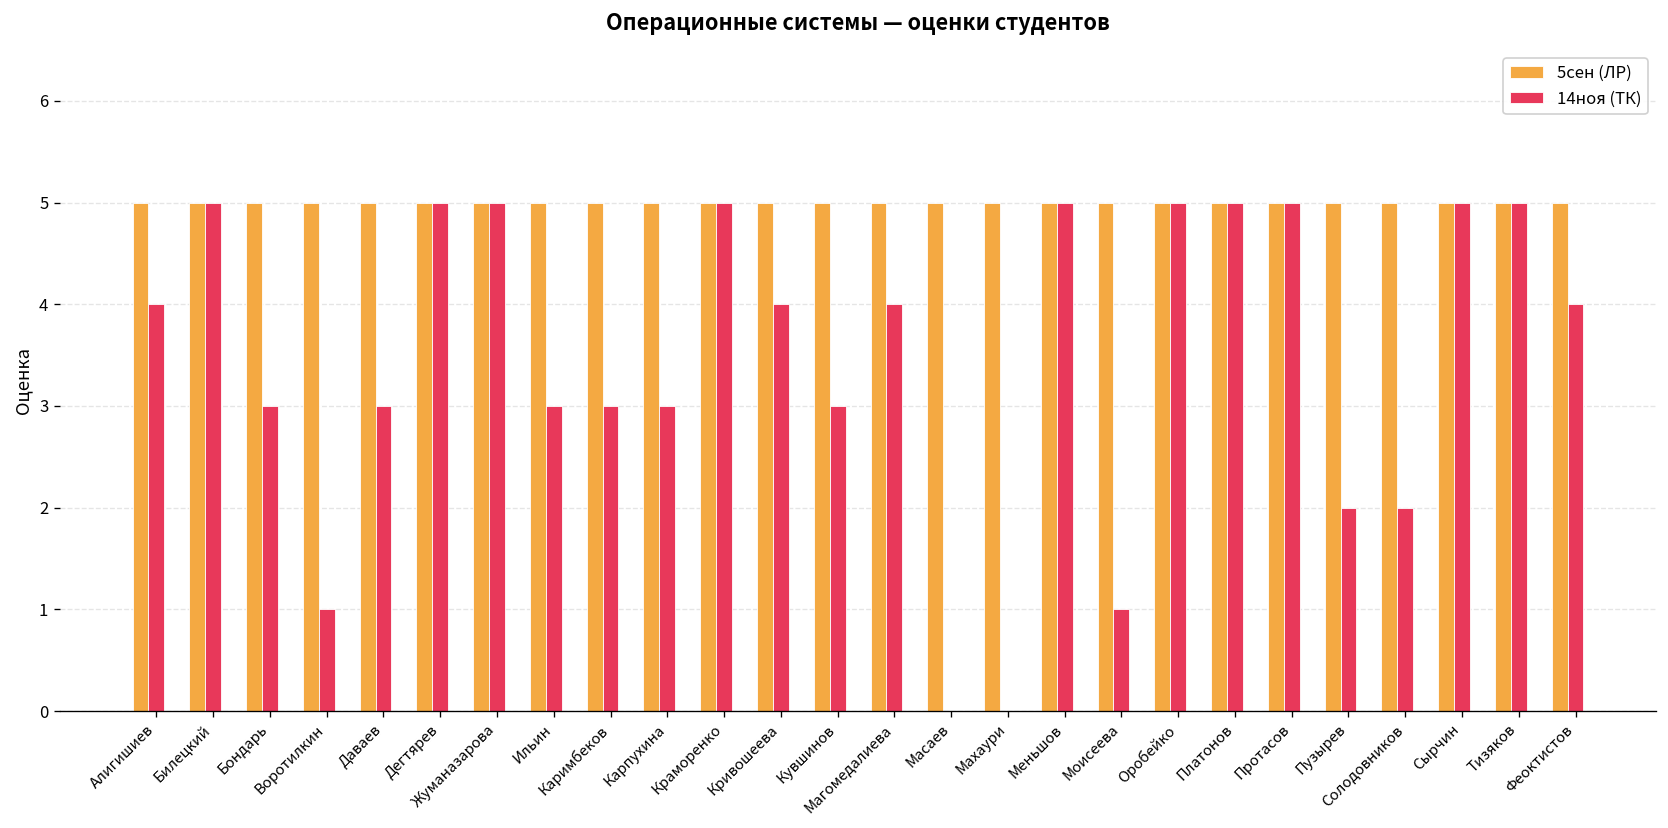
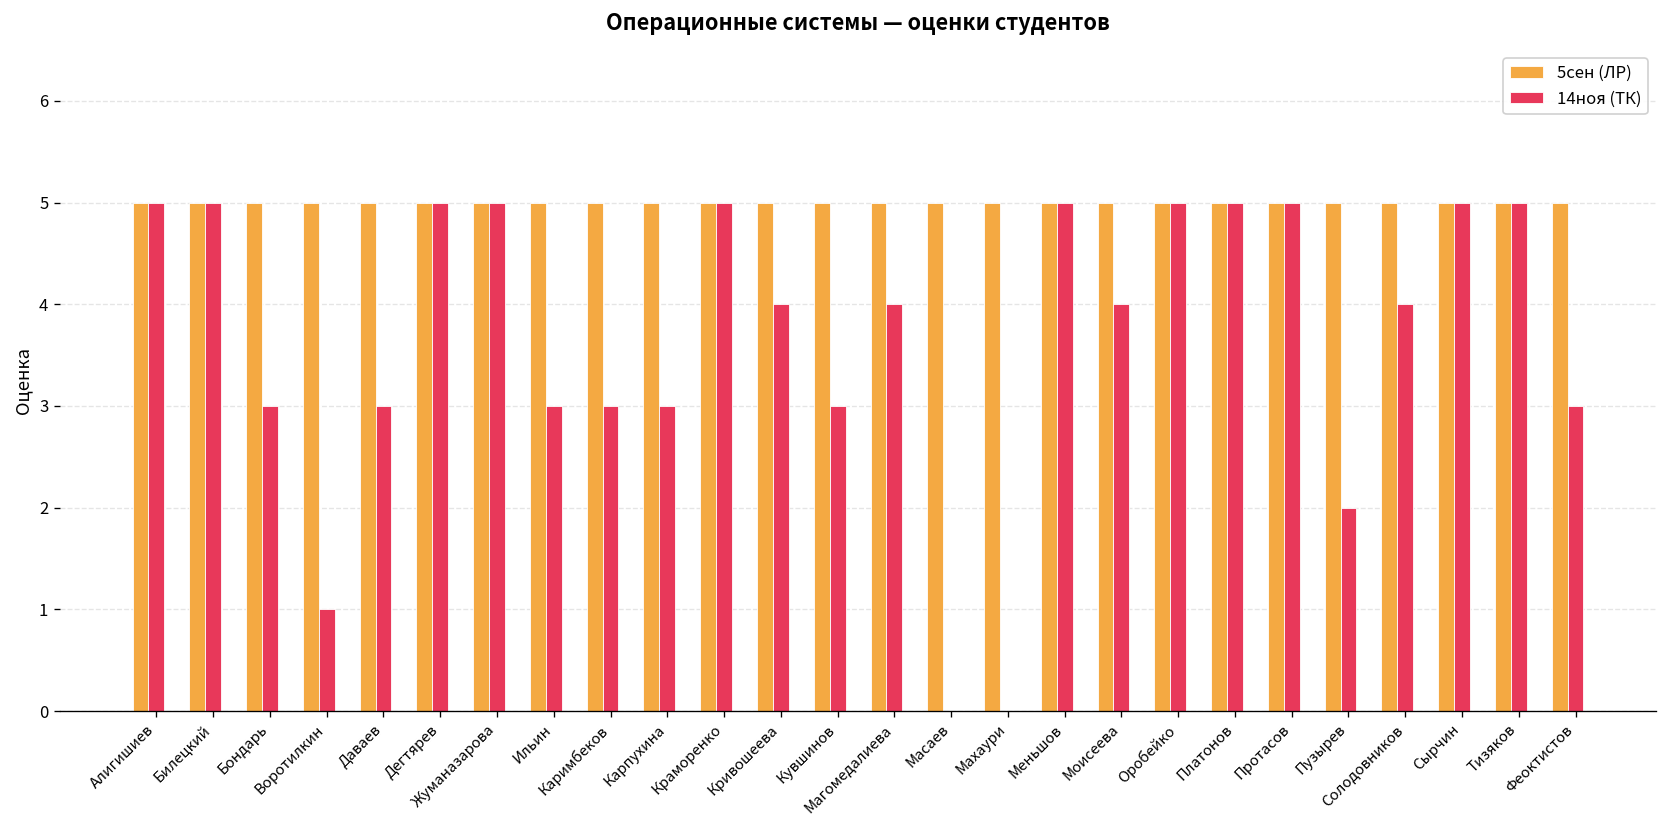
  {
    "5сен (ЛР)": {
      "Алигишиев": 5,
      "Билецкий": 5,
      "Бондарь": 5,
      "Воротилкин": 5,
      "Даваев": 5,
      "Дегтярев": 5,
      "Жуманазарова": 5,
      "Ильин": 5,
      "Каримбеков": 5,
      "Карпухина": 5,
      "Краморенко": 5,
      "Кривошеева": 5,
      "Кувшинов": 5,
      "Магомедалиева": 5,
      "Масаев": 5,
      "Махаури": 5,
      "Меньшов": 5,
      "Моисеева": 5,
      "Оробейко": 5,
      "Платонов": 5,
      "Протасов": 5,
      "Пузырев": 5,
      "Солодовников": 5,
      "Сырчин": 5,
      "Тизяков": 5,
      "Феоктистов": 5
    },
    "14ноя (ТК)": {
-     "Алигишиев": 4,
+     "Алигишиев": 5,
      "Билецкий": 5,
      "Бондарь": 3,
      "Воротилкин": 1,
      "Даваев": 3,
      "Дегтярев": 5,
      "Жуманазарова": 5,
      "Ильин": 3,
      "Каримбеков": 3,
      "Карпухина": 3,
      "Краморенко": 5,
      "Кривошеева": 4,
      "Кувшинов": 3,
      "Магомедалиева": 4,
      "Масаев": 0,
      "Махаури": 0,
      "Меньшов": 5,
-     "Моисеева": 1,
+     "Моисеева": 4,
      "Оробейко": 5,
      "Платонов": 5,
      "Протасов": 5,
      "Пузырев": 2,
-     "Солодовников": 2,
+     "Солодовников": 4,
      "Сырчин": 5,
      "Тизяков": 5,
-     "Феоктистов": 4
+     "Феоктистов": 3
    }
  }
